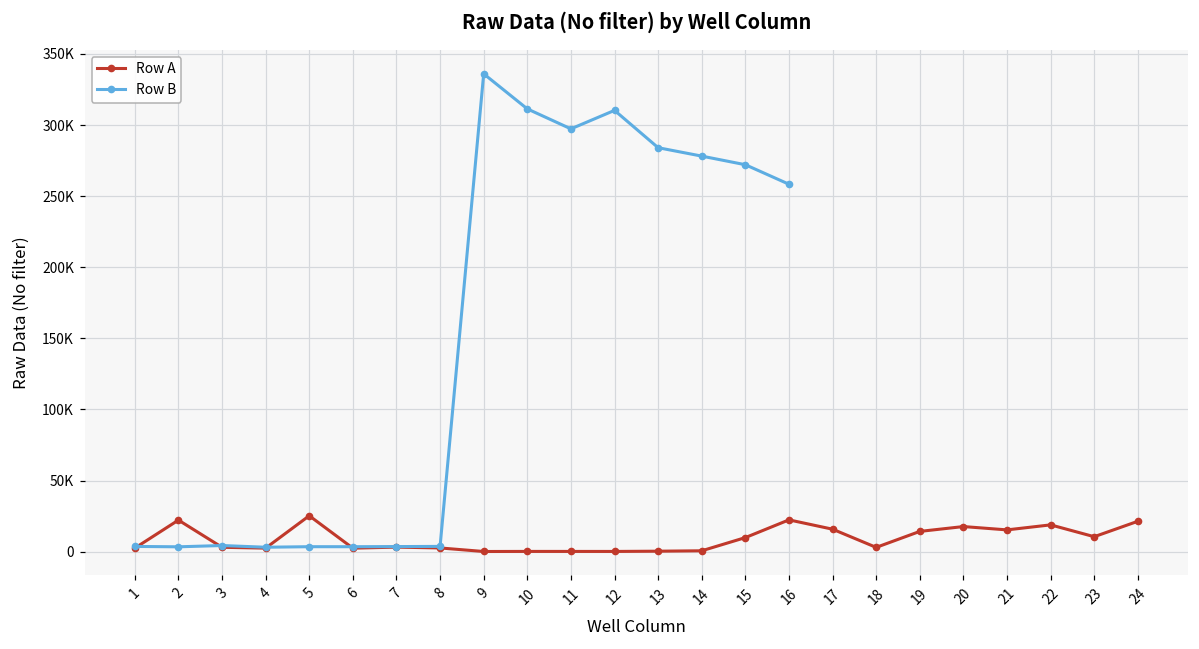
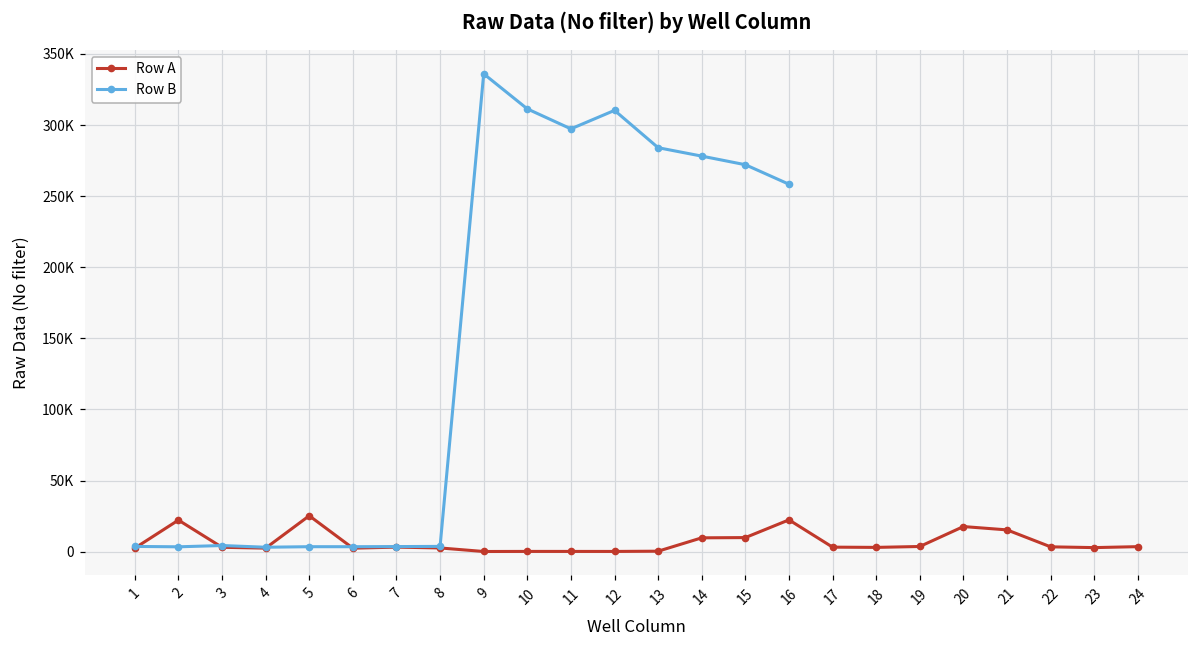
  {
    "Row A": {
      "2": 22000,
      "5": 25000,
      "9": 0,
      "10": 0,
      "11": 0,
      "12": 0,
      "13": 0,
-     "14": 1000,
+     "14": 10000,
      "15": 10000,
      "16": 22000,
-     "17": 16000,
+     "17": 3000,
      "18": 3000,
-     "19": 14000,
+     "19": 4000,
      "20": 18000,
      "21": 15000,
-     "22": 19000,
-     "23": 11000,
-     "24": 21000
+     "22": 3000,
+     "23": 3000,
+     "24": 4000
    },
    "Row B": {
      "2": 3000,
      "5": 4000,
      "9": 336000,
      "10": 311000,
      "11": 297000,
      "12": 310000,
      "13": 284000,
      "14": 278000,
      "15": 272000,
      "16": 258000
    }
  }
